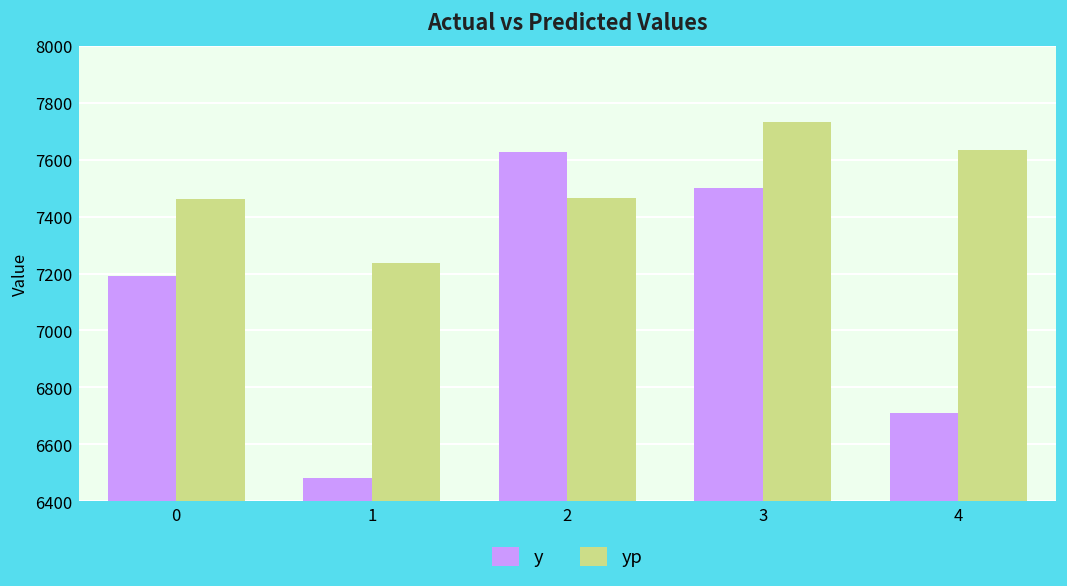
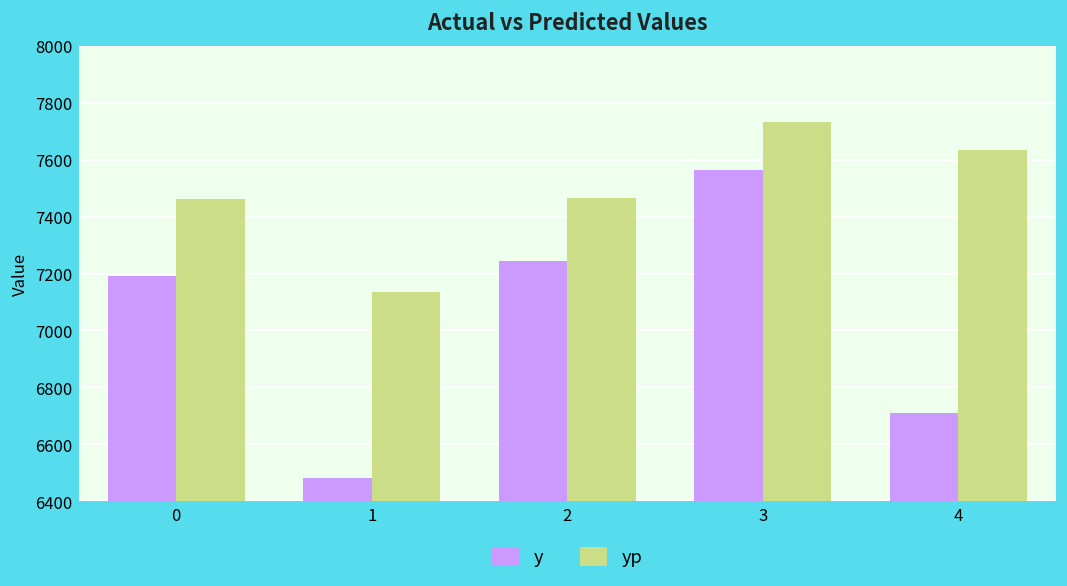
  {
    "y": {
      "0": 7190,
      "1": 6480,
-     "2": 7630,
-     "3": 7500,
+     "2": 7240,
+     "3": 7560,
      "4": 6710
    },
    "yp": {
      "0": 7460,
-     "1": 7240,
+     "1": 7140,
      "2": 7470,
      "3": 7730,
      "4": 7640
    }
  }
